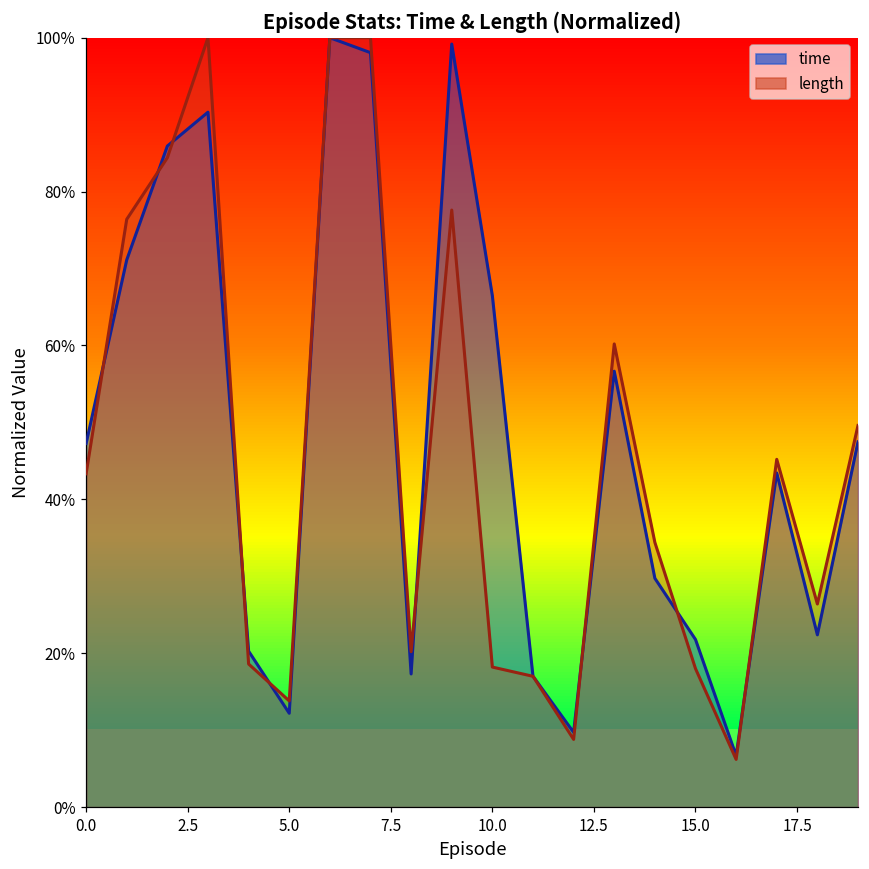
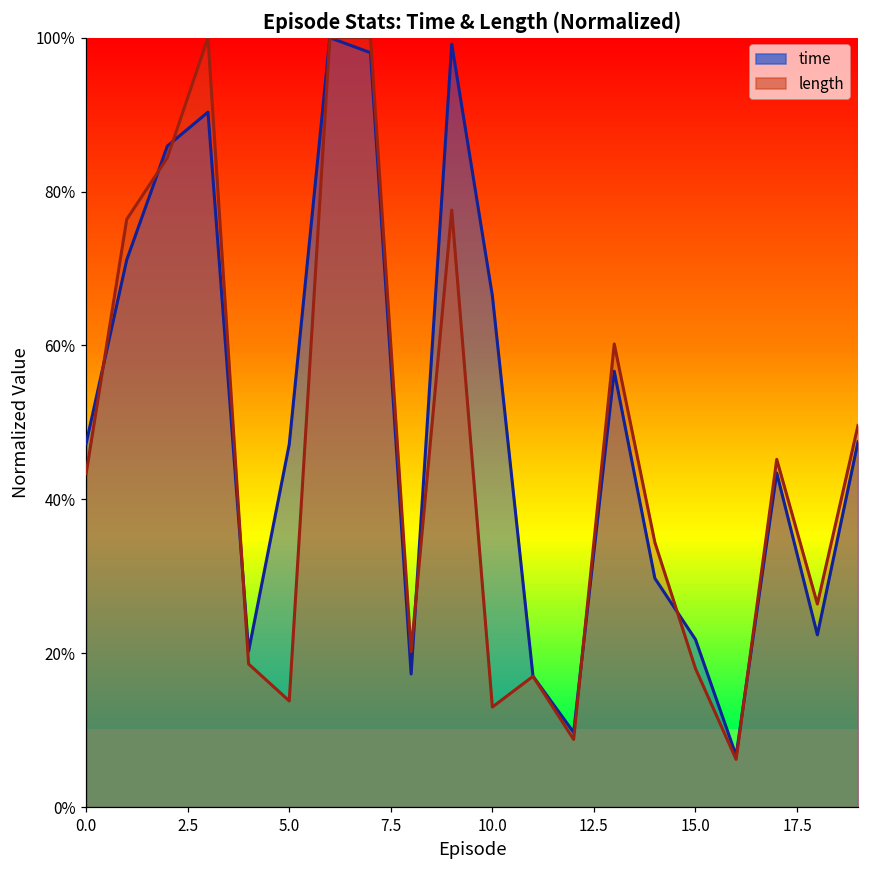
  {
    "time": {
      "0.0": "47%",
-     "5.0": "12%",
+     "5.0": "47%",
      "10.0": "66%",
      "15.0": "22%"
    },
    "length": {
      "0.0": "43%",
      "5.0": "14%",
-     "10.0": "18%",
+     "10.0": "13%",
      "15.0": "18%"
    }
  }
